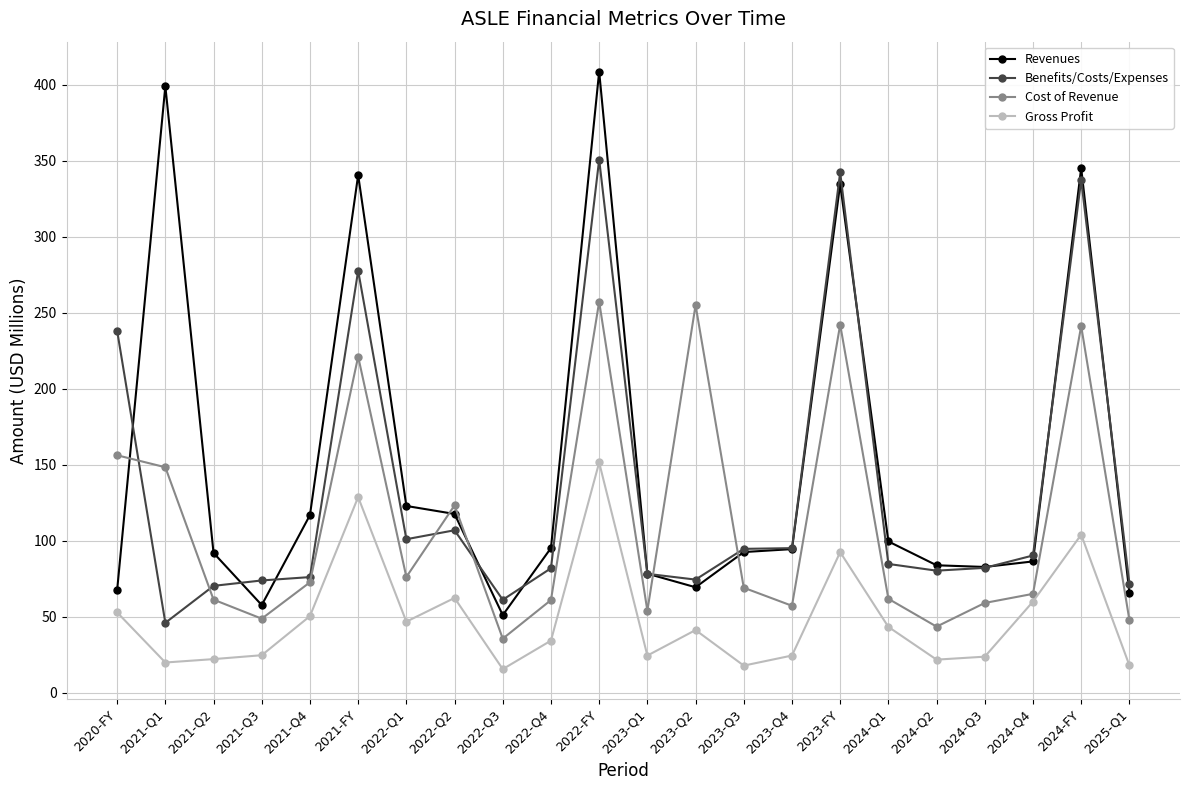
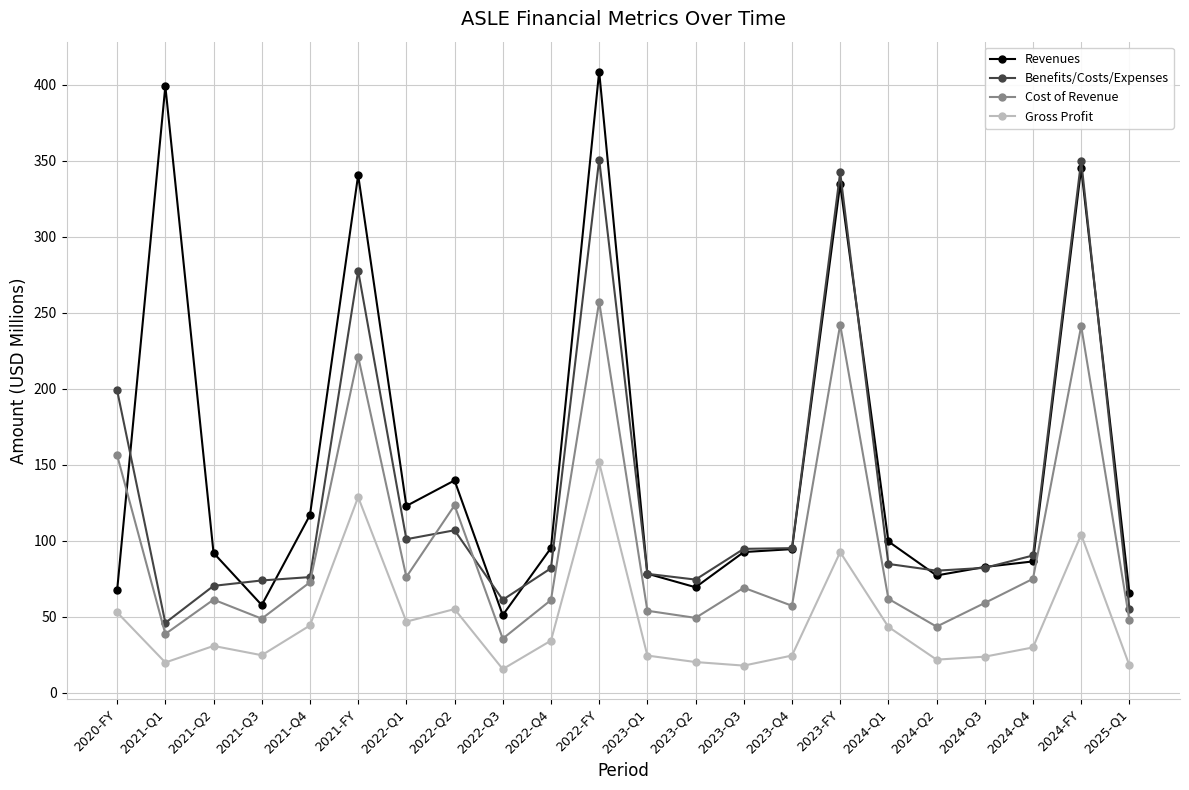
  {
    "Revenues": {
      "2020-FY": 67,
      "2021-Q1": 399,
      "2021-Q2": 92,
      "2021-Q3": 58,
      "2021-Q4": 117,
      "2021-FY": 340,
      "2022-Q1": 123,
-     "2022-Q2": 118,
+     "2022-Q2": 140,
      "2022-Q3": 51,
      "2022-Q4": 95,
      "2022-FY": 409,
      "2023-Q2": 69,
      "2023-Q3": 92,
      "2023-FY": 335,
      "2024-Q1": 99,
-     "2024-Q2": 84,
+     "2024-Q2": 77,
      "2024-Q4": 86,
      "2024-FY": 345,
      "2025-Q1": 66
    },
    "Benefits/Costs/Expenses": {
-     "2020-FY": 238,
+     "2020-FY": 199,
      "2021-Q1": 46,
      "2021-Q2": 70,
      "2021-Q3": 74,
      "2021-Q4": 76,
      "2021-FY": 278,
      "2022-Q1": 101,
      "2022-Q2": 107,
      "2022-Q3": 61,
      "2022-Q4": 82,
      "2022-FY": 351,
      "2023-Q2": 74,
      "2023-Q3": 95,
      "2023-FY": 342,
      "2024-Q1": 85,
      "2024-Q2": 80,
      "2024-Q4": 90,
-     "2024-FY": 337,
-     "2025-Q1": 72
+     "2024-FY": 350,
+     "2025-Q1": 55
    },
    "Cost of Revenue": {
      "2020-FY": 156,
-     "2021-Q1": 148,
+     "2021-Q1": 39,
      "2021-Q2": 61,
      "2021-Q3": 49,
      "2021-Q4": 73,
      "2021-FY": 221,
      "2022-Q1": 76,
      "2022-Q2": 123,
      "2022-Q3": 36,
      "2022-Q4": 61,
      "2022-FY": 257,
      "2023-Q1": 54,
-     "2023-Q2": 255,
+     "2023-Q2": 49,
      "2023-Q3": 69,
      "2023-Q4": 57,
      "2023-FY": 242,
      "2024-Q1": 62,
      "2024-Q2": 43,
      "2024-Q3": 59,
-     "2024-Q4": 65,
+     "2024-Q4": 75,
      "2024-FY": 241,
      "2025-Q1": 48
    },
    "Gross Profit": {
      "2020-FY": 53,
      "2021-Q1": 20,
-     "2021-Q2": 22,
+     "2021-Q2": 31,
      "2021-Q3": 25,
-     "2021-Q4": 50,
+     "2021-Q4": 44,
      "2021-FY": 129,
      "2022-Q1": 47,
-     "2022-Q2": 62,
+     "2022-Q2": 55,
      "2022-Q3": 15,
      "2022-Q4": 34,
      "2022-FY": 151,
      "2023-Q1": 24,
-     "2023-Q2": 41,
+     "2023-Q2": 20,
      "2023-Q3": 18,
      "2023-Q4": 24,
      "2023-FY": 92,
      "2024-Q1": 43,
      "2024-Q2": 22,
      "2024-Q3": 24,
-     "2024-Q4": 60,
+     "2024-Q4": 30,
      "2024-FY": 104,
      "2025-Q1": 18
    }
  }
